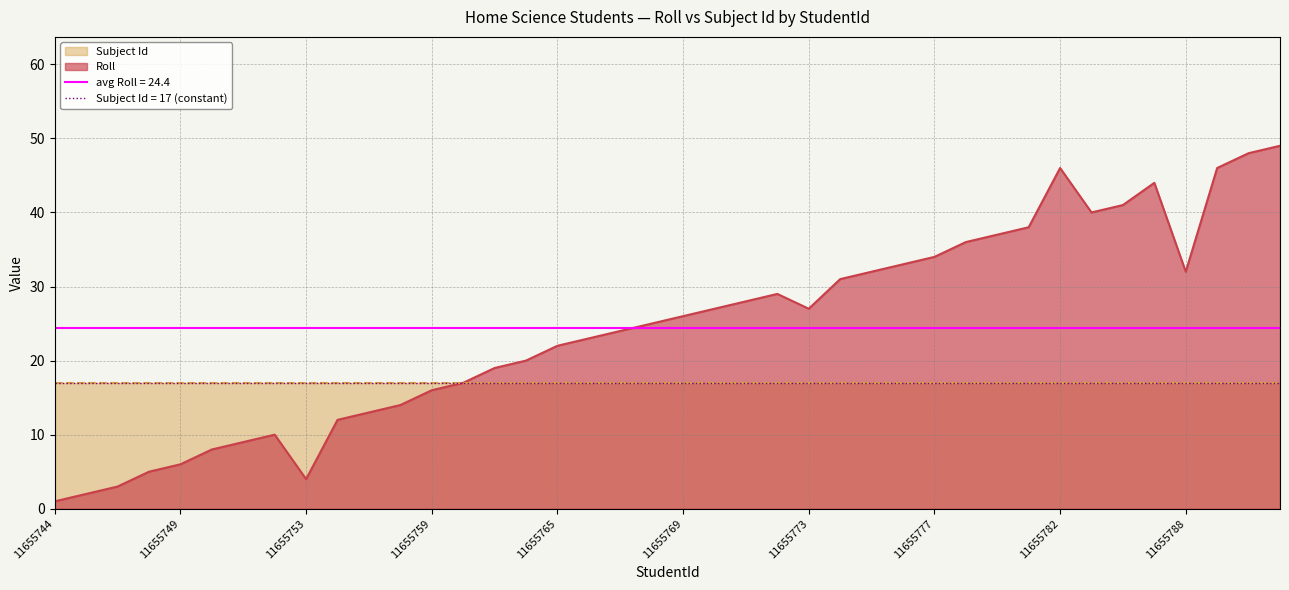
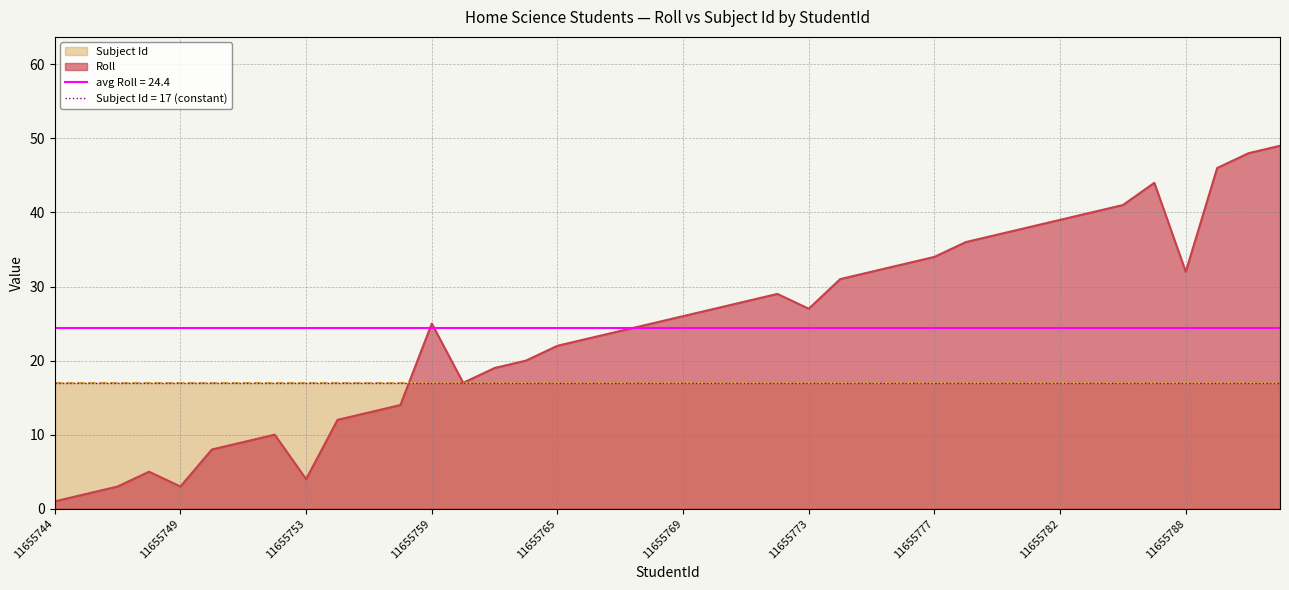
  {
    "Subject Id": {
      "11655744": 17,
      "11655749": 17,
      "11655753": 17,
      "11655759": 17,
      "11655765": 17,
      "11655769": 17,
      "11655773": 17,
      "11655777": 17,
      "11655782": 17,
      "11655788": 17
    },
    "Roll": {
      "11655744": 1,
-     "11655749": 6,
+     "11655749": 3,
      "11655753": 4,
-     "11655759": 16,
+     "11655759": 25,
      "11655765": 22,
      "11655769": 26,
      "11655773": 27,
      "11655777": 34,
-     "11655782": 46,
+     "11655782": 39,
      "11655788": 32
    }
  }
